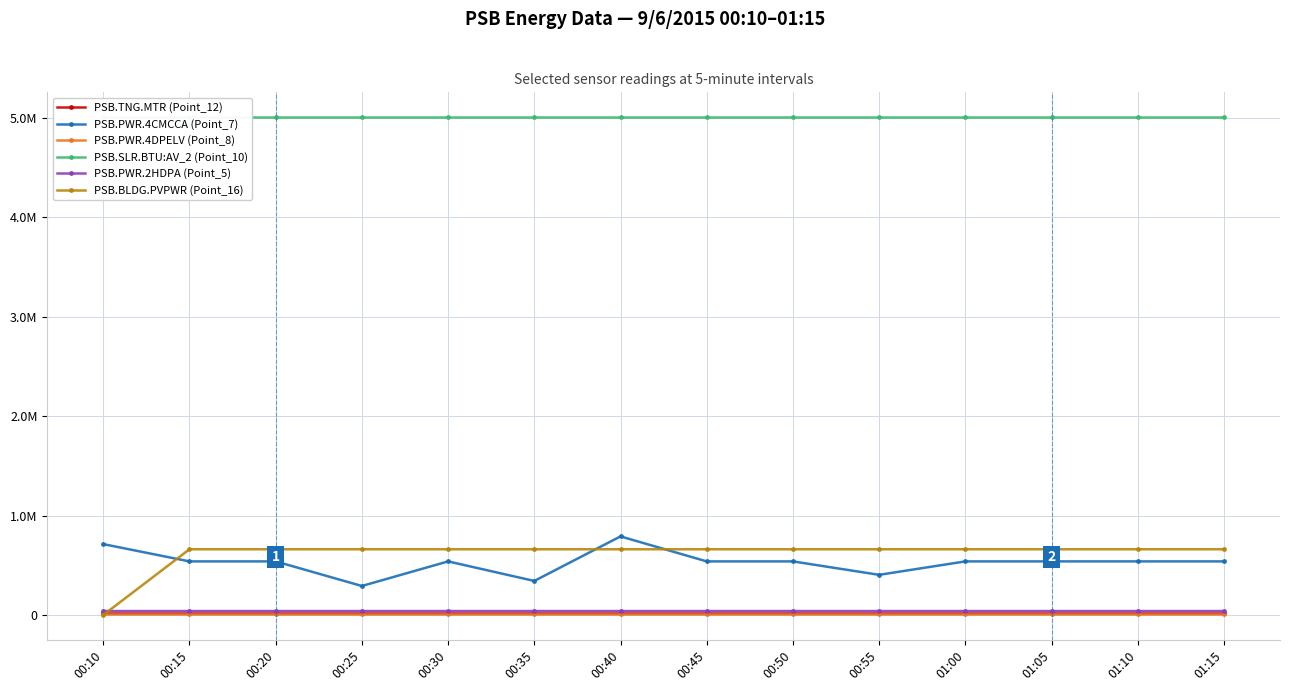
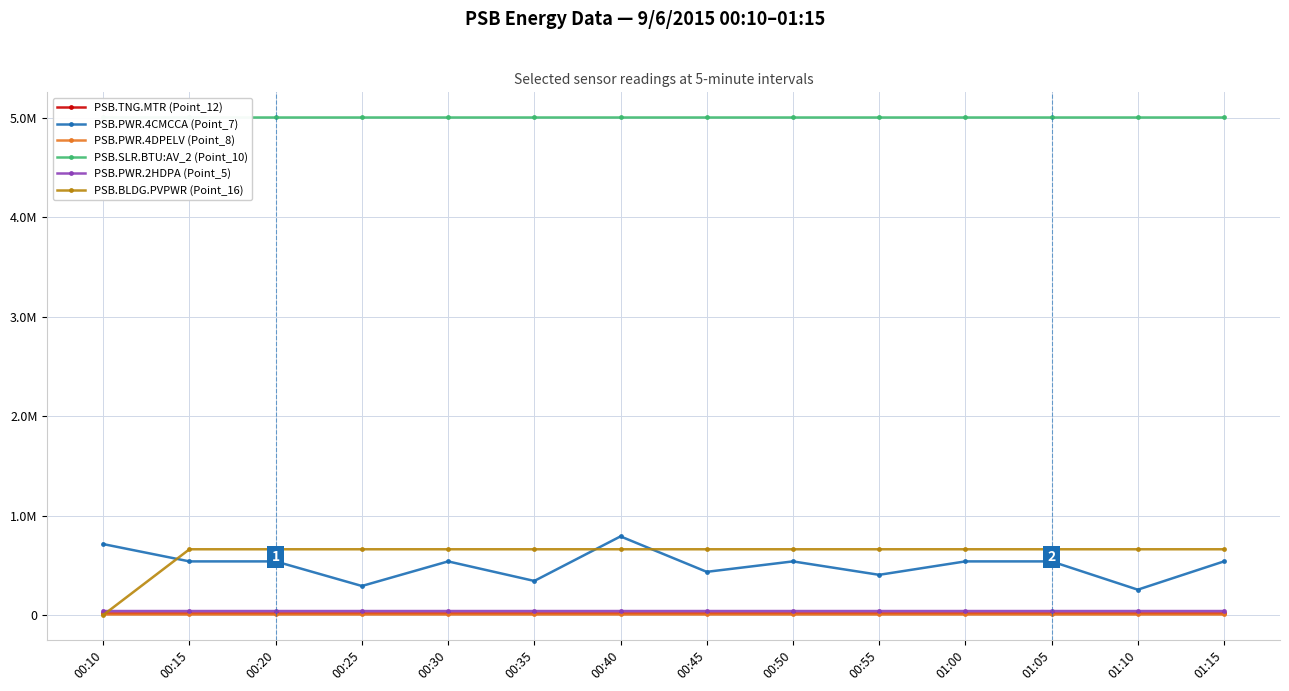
  {
    "PSB.PWR.4CMCCA (Point_7)": {
      "00:10": 700000,
      "00:15": 500000,
      "00:25": 300000,
      "00:30": 500000,
      "00:35": 300000,
      "00:40": 800000,
-     "00:45": 500000,
+     "00:45": 400000,
      "00:50": 500000,
      "00:55": 400000,
      "01:00": 500000,
-     "01:10": 500000,
+     "01:10": 300000,
      "01:15": 500000
    },
    "PSB.SLR.BTU:AV_2 (Point_10)": {
      "00:20": 5000000,
      "00:25": 5000000,
      "00:30": 5000000,
      "00:35": 5000000,
      "00:40": 5000000,
      "00:45": 5000000,
      "00:50": 5000000,
      "00:55": 5000000,
      "01:00": 5000000,
      "01:05": 5000000,
      "01:10": 5000000,
      "01:15": 5000000
    }
  }
